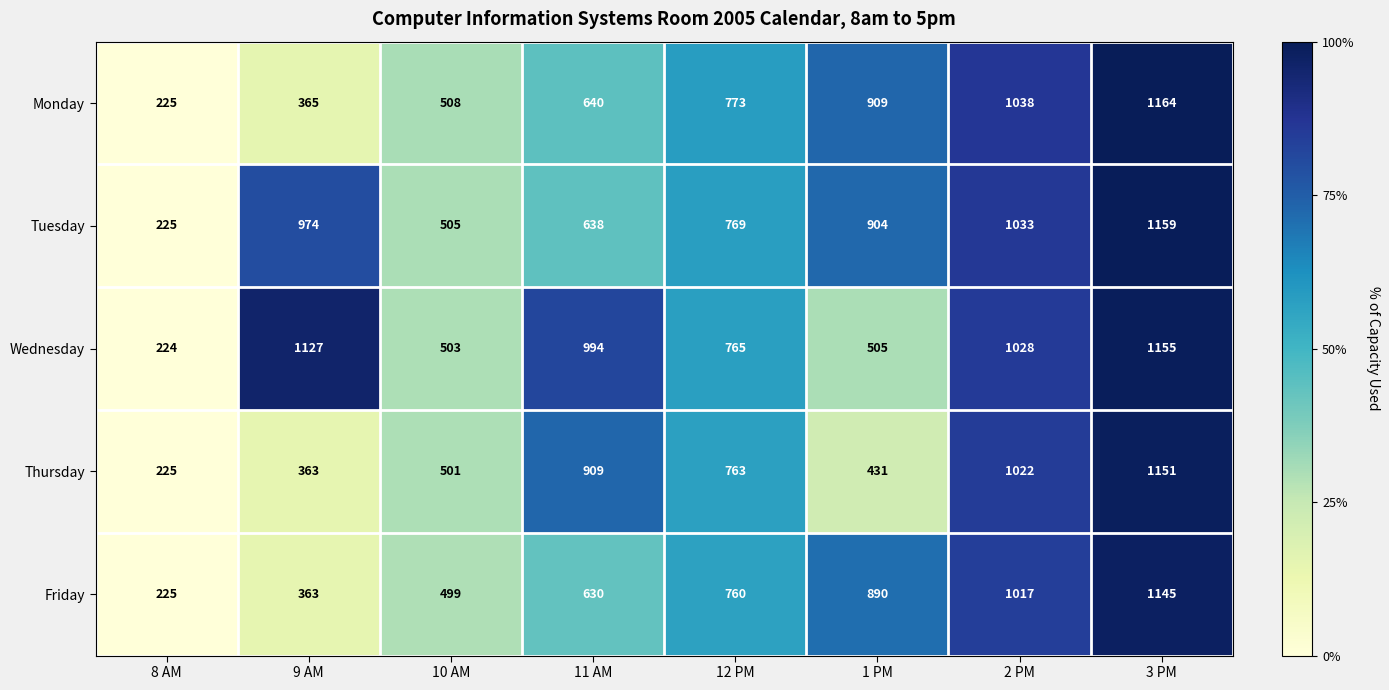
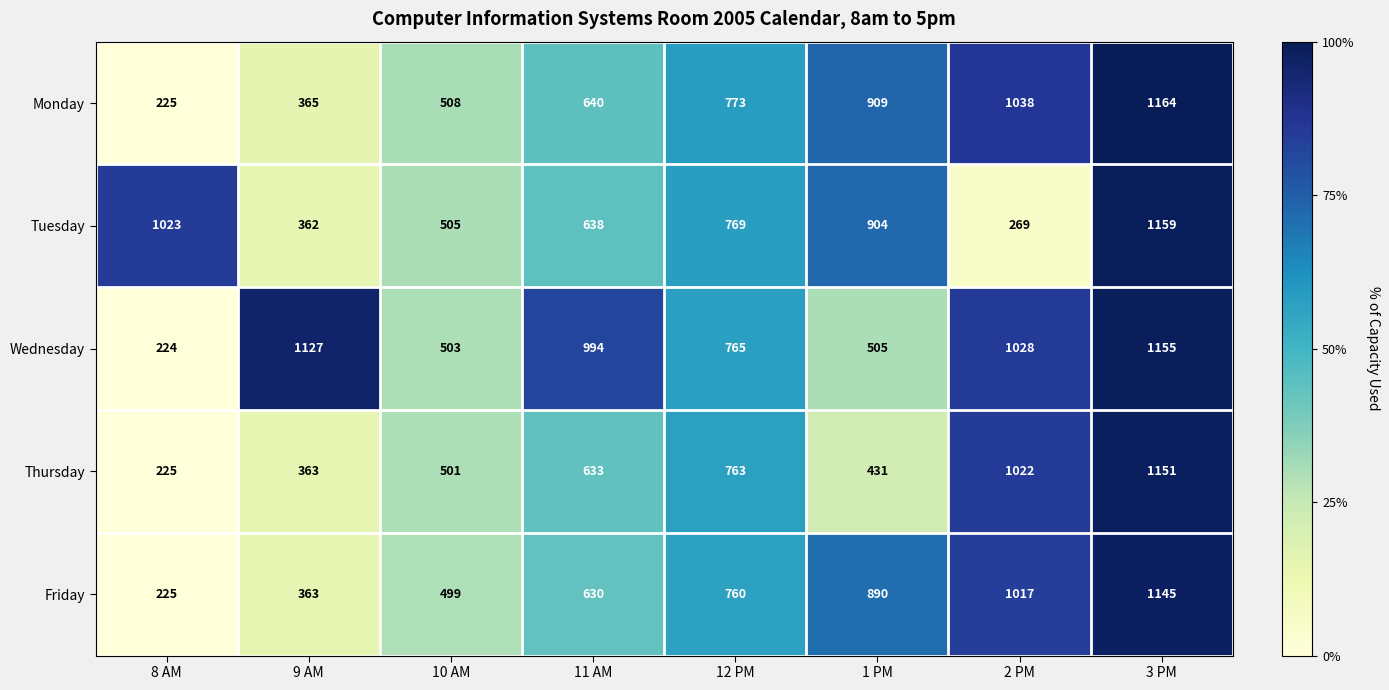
  {
    "Monday": {
      "8 AM": 225,
      "9 AM": 365,
      "10 AM": 508,
      "11 AM": 640,
      "12 PM": 773,
      "1 PM": 909,
      "2 PM": 1038,
      "3 PM": 1164
    },
    "Tuesday": {
-     "8 AM": 225,
-     "9 AM": 974,
+     "8 AM": 1023,
+     "9 AM": 362,
      "10 AM": 505,
      "11 AM": 638,
      "12 PM": 769,
      "1 PM": 904,
-     "2 PM": 1033,
+     "2 PM": 269,
      "3 PM": 1159
    },
    "Wednesday": {
      "8 AM": 224,
      "9 AM": 1127,
      "10 AM": 503,
      "11 AM": 994,
      "12 PM": 765,
      "1 PM": 505,
      "2 PM": 1028,
      "3 PM": 1155
    },
    "Thursday": {
      "8 AM": 225,
      "9 AM": 363,
      "10 AM": 501,
-     "11 AM": 909,
+     "11 AM": 633,
      "12 PM": 763,
      "1 PM": 431,
      "2 PM": 1022,
      "3 PM": 1151
    },
    "Friday": {
      "8 AM": 225,
      "9 AM": 363,
      "10 AM": 499,
      "11 AM": 630,
      "12 PM": 760,
      "1 PM": 890,
      "2 PM": 1017,
      "3 PM": 1145
    }
  }
